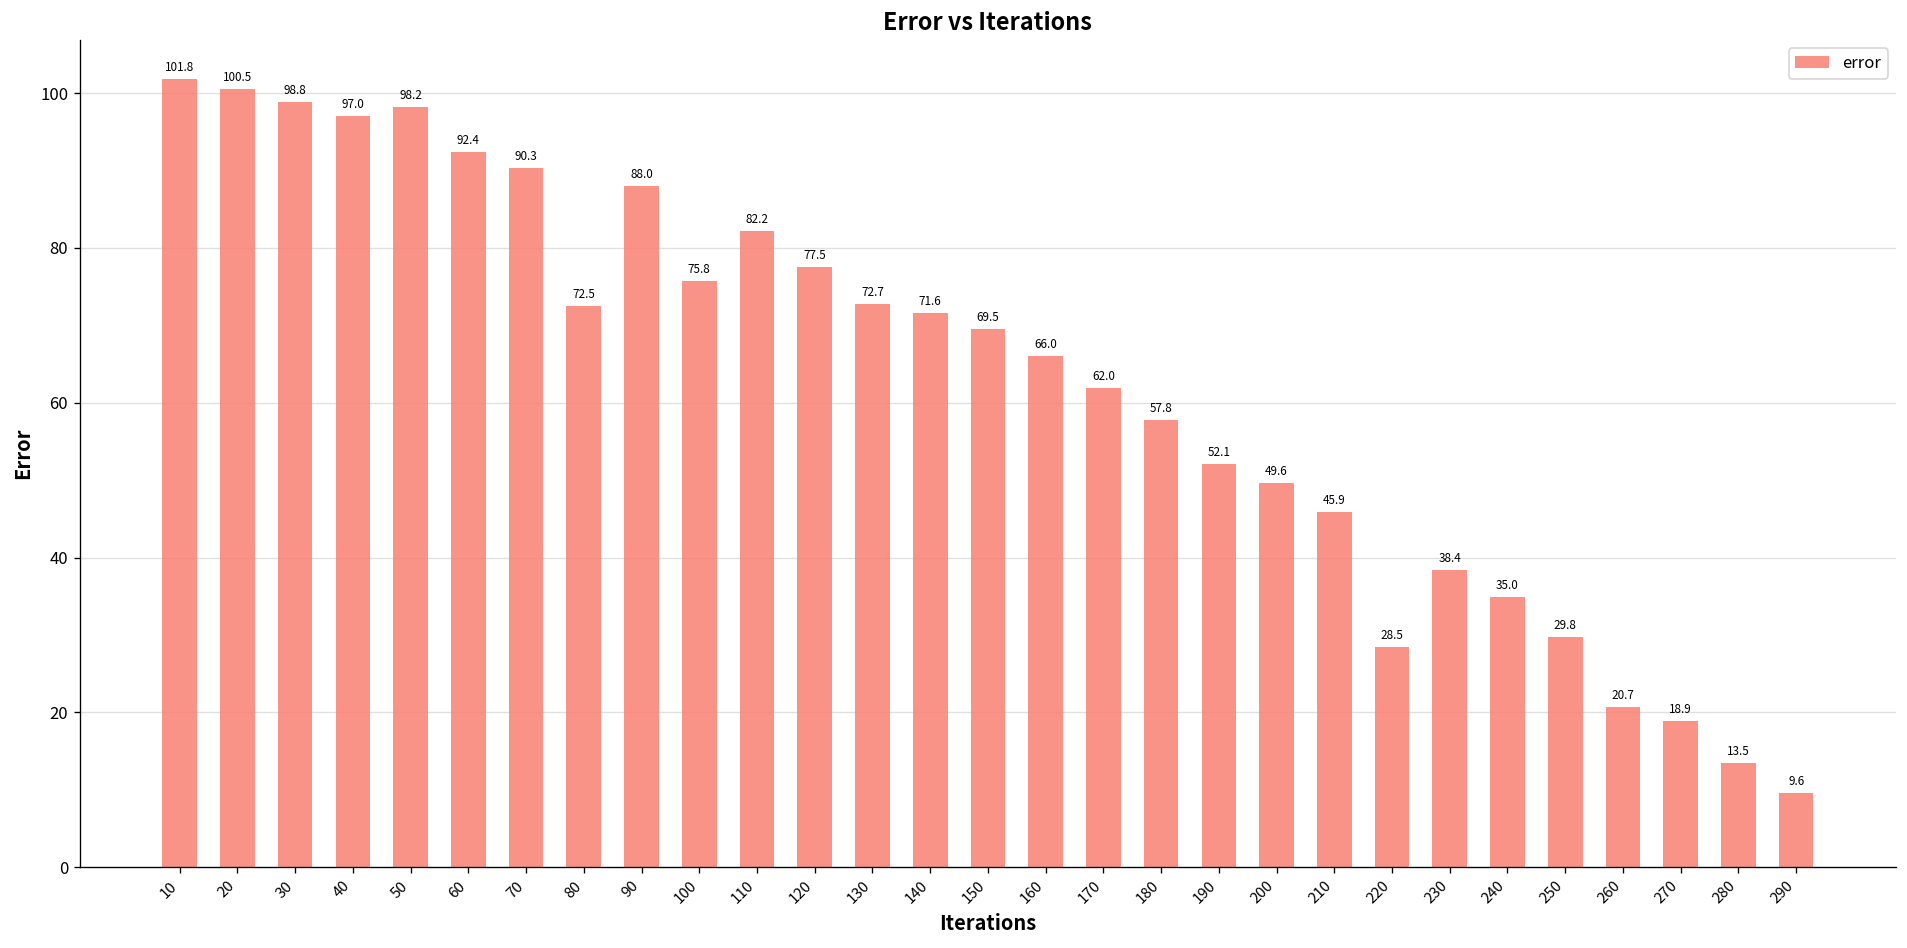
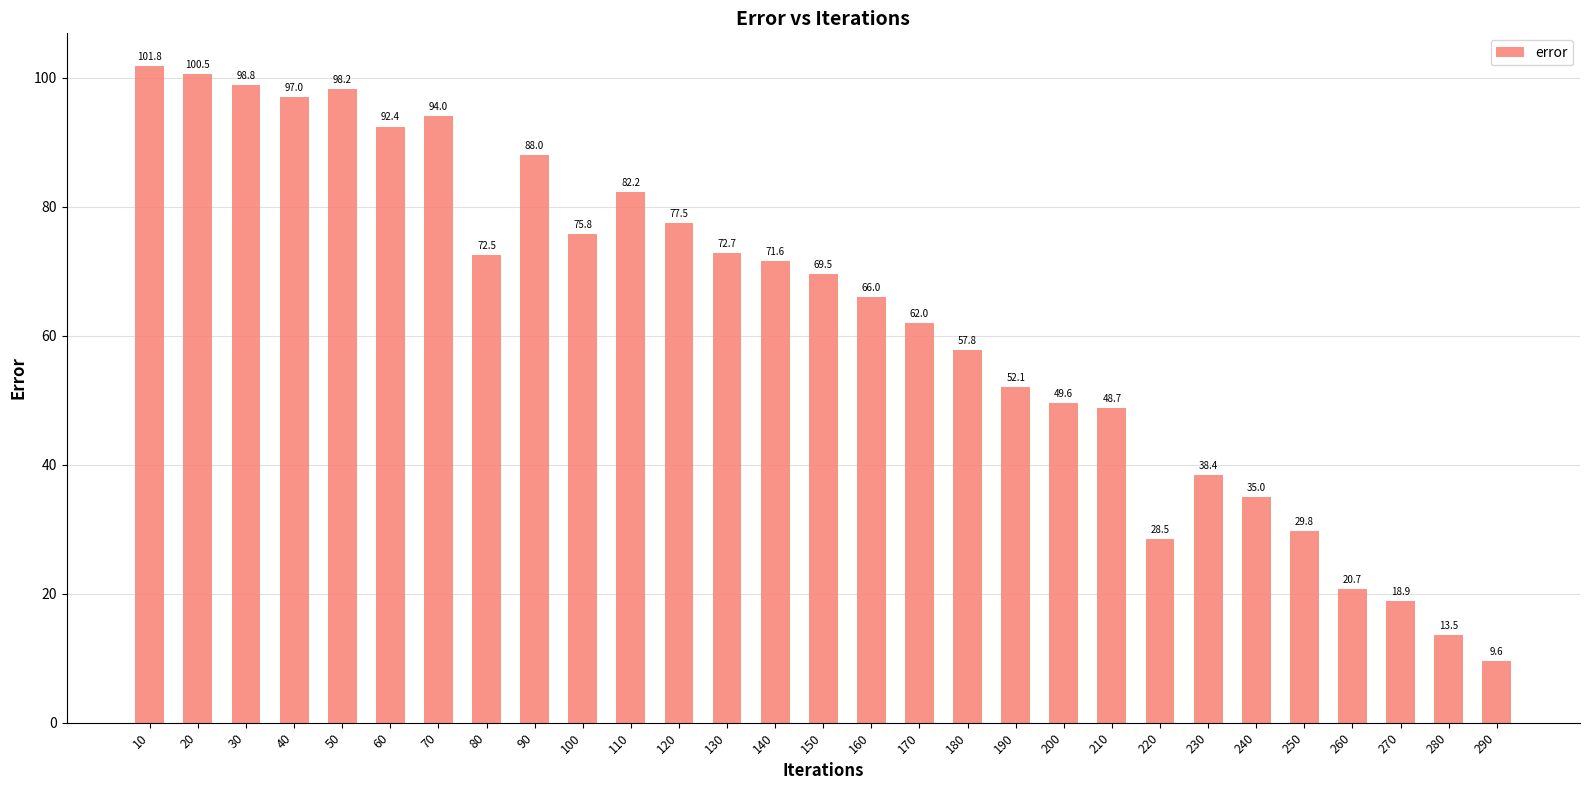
  {
    "10": 101.8,
    "20": 100.5,
    "30": 98.8,
    "40": 97.0,
    "50": 98.2,
    "60": 92.4,
-   "70": 90.3,
+   "70": 94.0,
    "80": 72.5,
    "90": 88.0,
    "100": 75.8,
    "110": 82.2,
    "120": 77.5,
    "130": 72.7,
    "140": 71.6,
    "150": 69.5,
    "160": 66.0,
    "170": 62.0,
    "180": 57.8,
    "190": 52.1,
    "200": 49.6,
-   "210": 45.9,
+   "210": 48.7,
    "220": 28.5,
    "230": 38.4,
    "240": 35.0,
    "250": 29.8,
    "260": 20.7,
    "270": 18.9,
    "280": 13.5,
    "290": 9.6
  }
